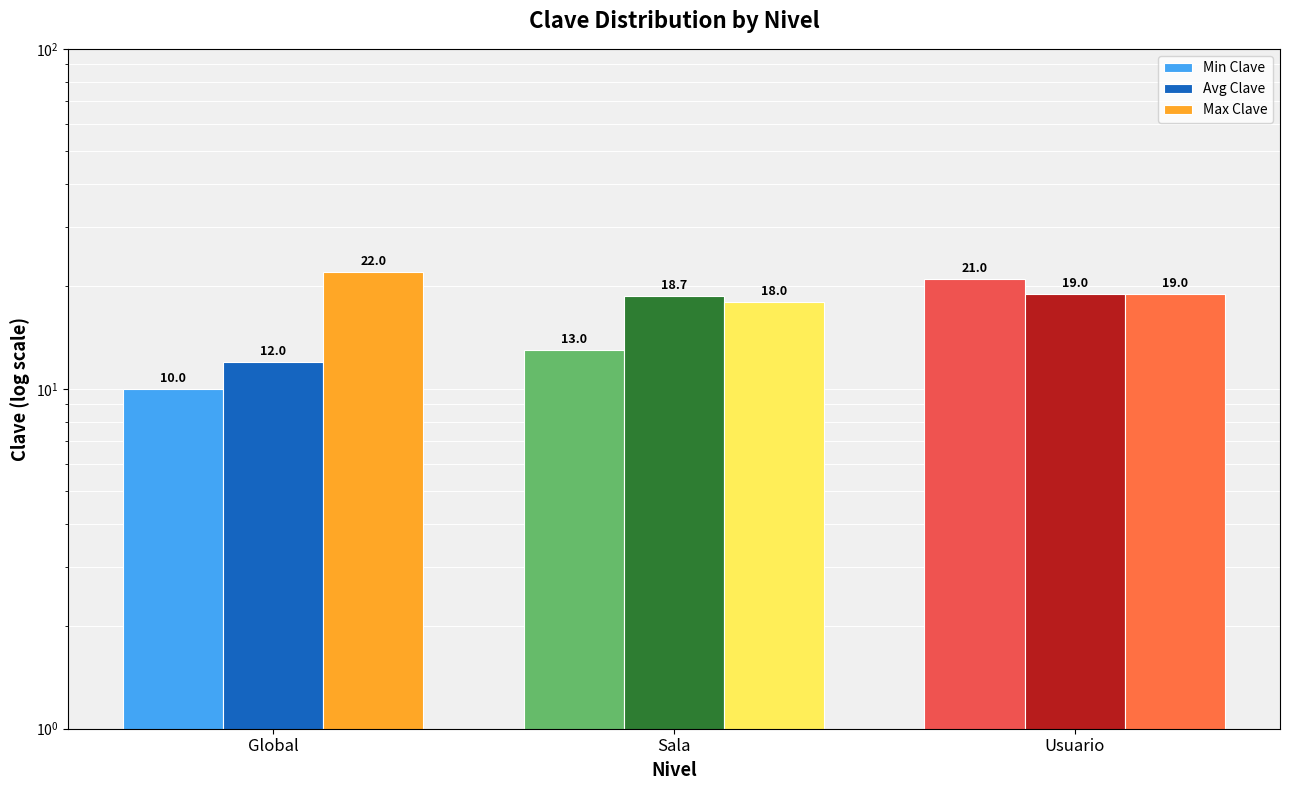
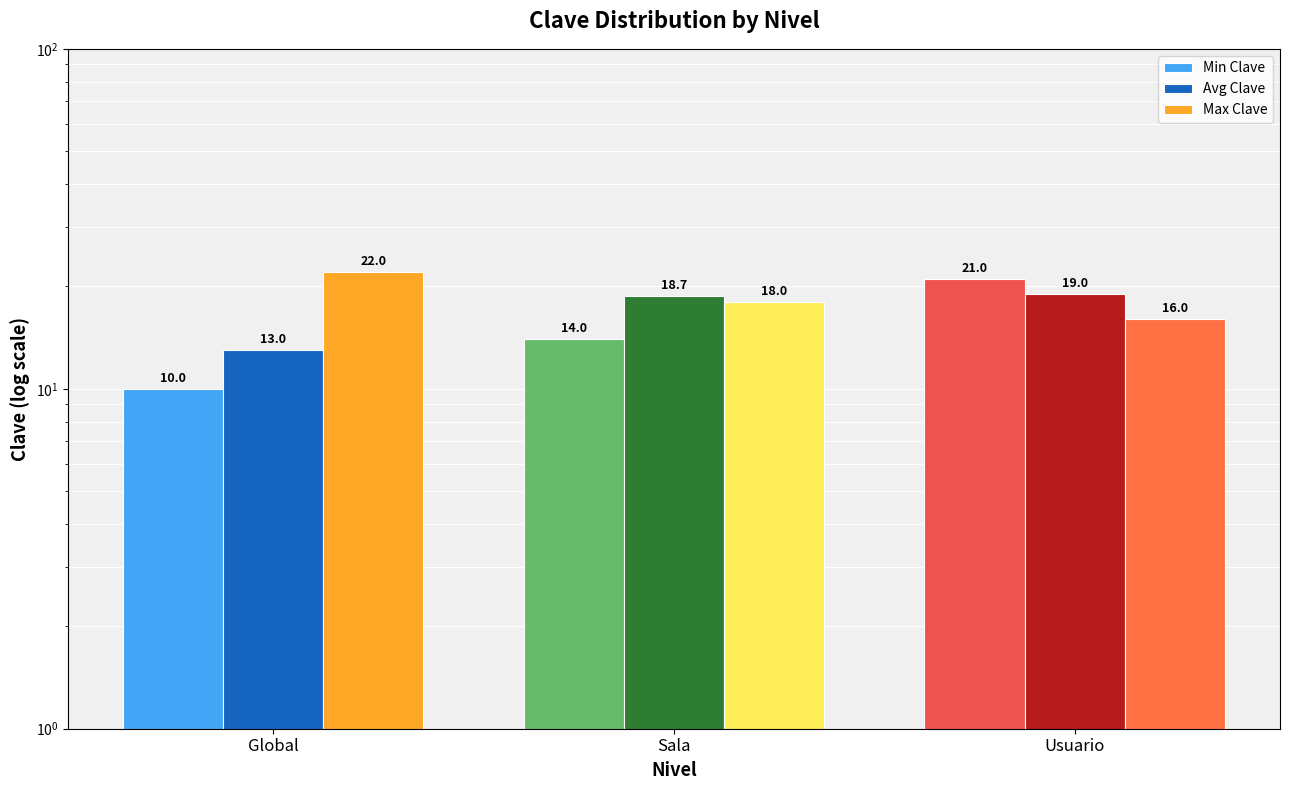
  {
    "Min Clave": {
      "Global": 10.0,
-     "Sala": 13.0,
+     "Sala": 14.0,
      "Usuario": 21.0
    },
    "Avg Clave": {
-     "Global": 12.0,
+     "Global": 13.0,
      "Sala": 18.7,
      "Usuario": 19.0
    },
    "Max Clave": {
      "Global": 22.0,
      "Sala": 18.0,
-     "Usuario": 19.0
+     "Usuario": 16.0
    }
  }
